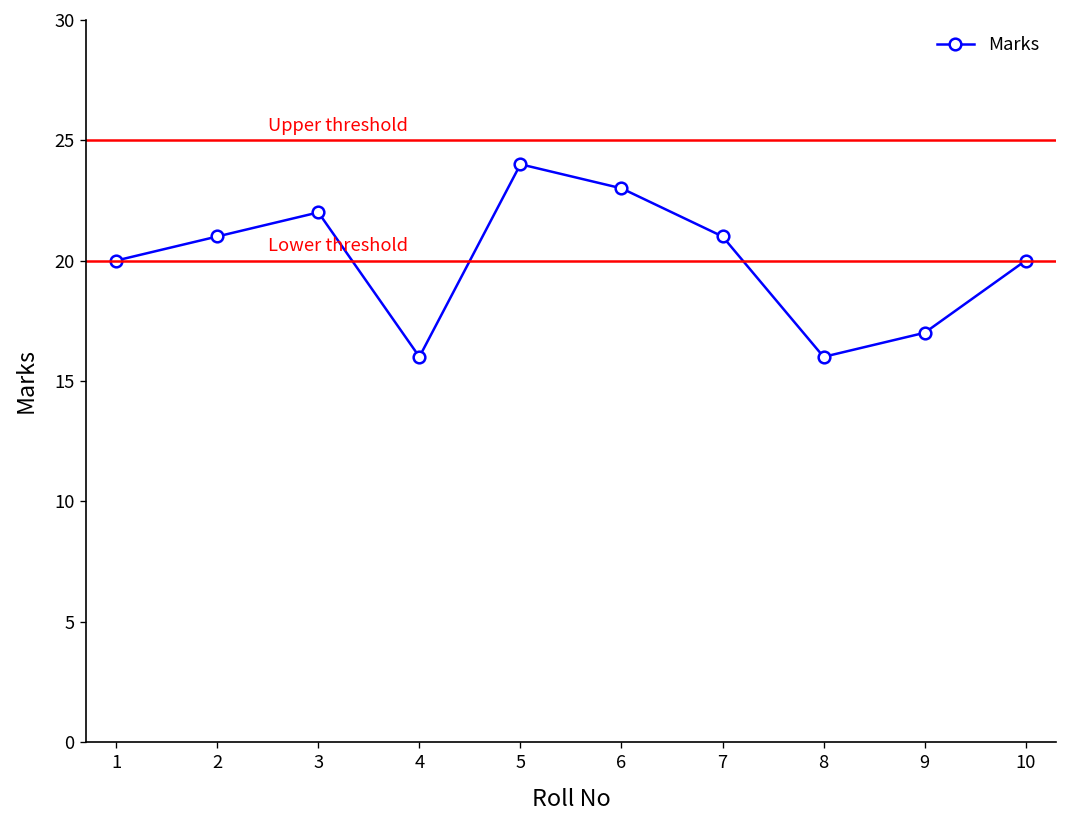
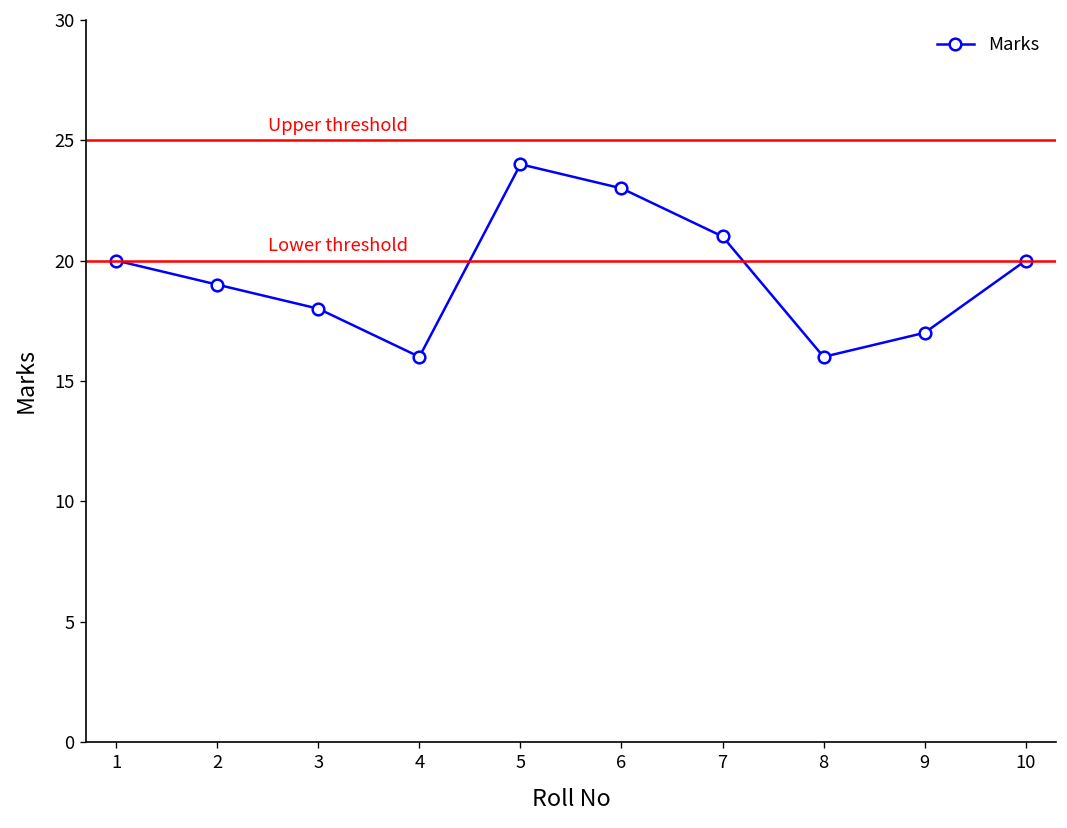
  {
    "1": 20,
-   "2": 21,
-   "3": 22,
+   "2": 19,
+   "3": 18,
    "4": 16,
    "5": 24,
    "6": 23,
    "7": 21,
    "8": 16,
    "9": 17,
    "10": 20
  }
